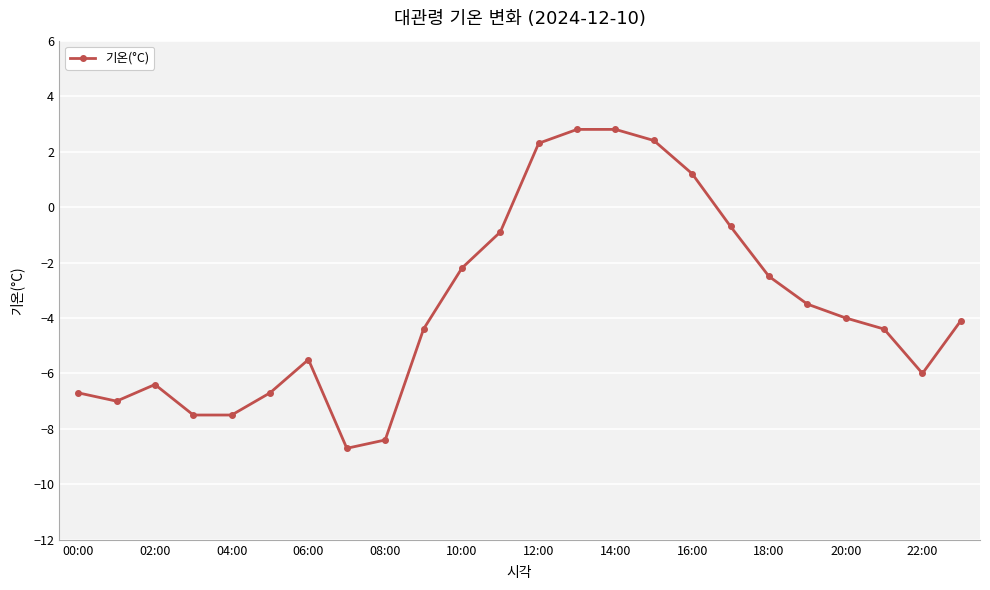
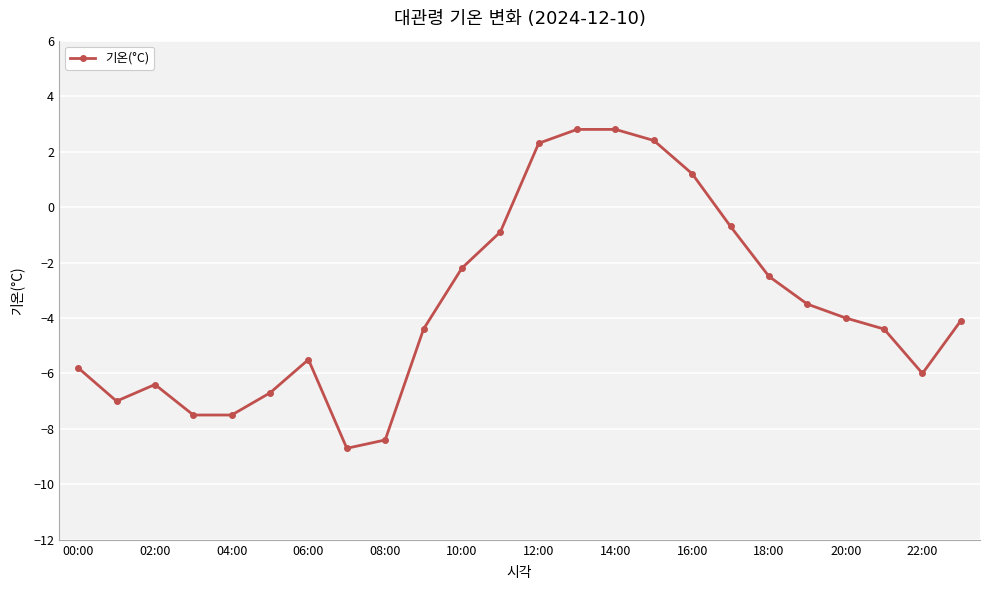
  {
-   "00:00": -6.7,
+   "00:00": -5.8,
    "02:00": -6.4,
    "04:00": -7.5,
    "06:00": -5.5,
    "08:00": -8.4,
    "10:00": -2.2,
    "12:00": 2.3,
    "14:00": 2.8,
    "16:00": 1.2,
    "18:00": -2.5,
    "20:00": -4.0,
    "22:00": -6.0
  }
